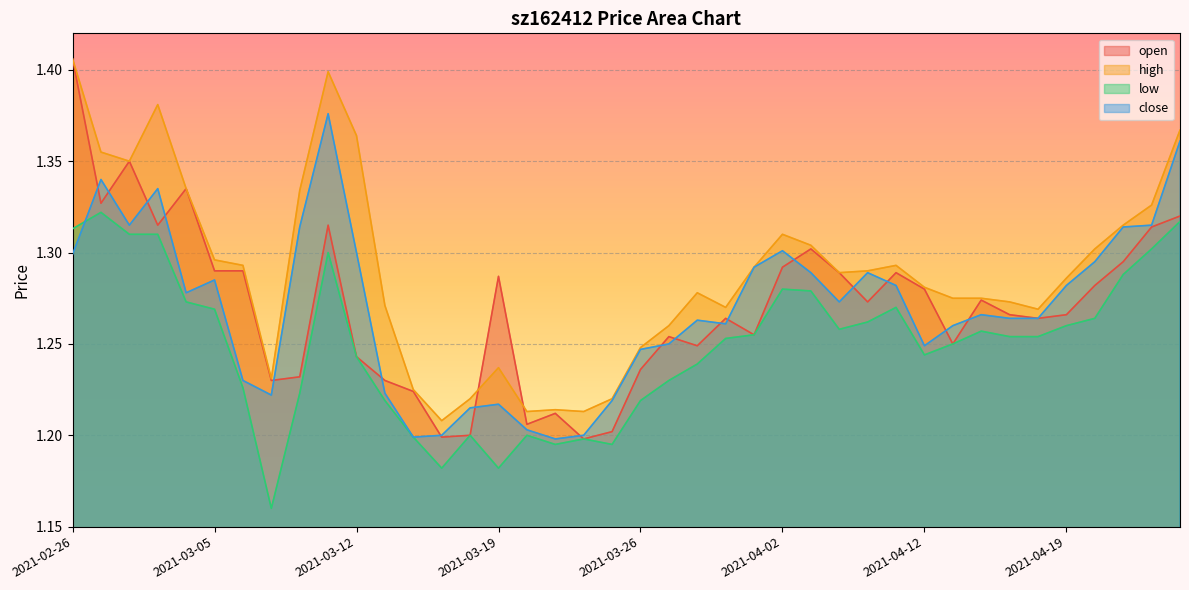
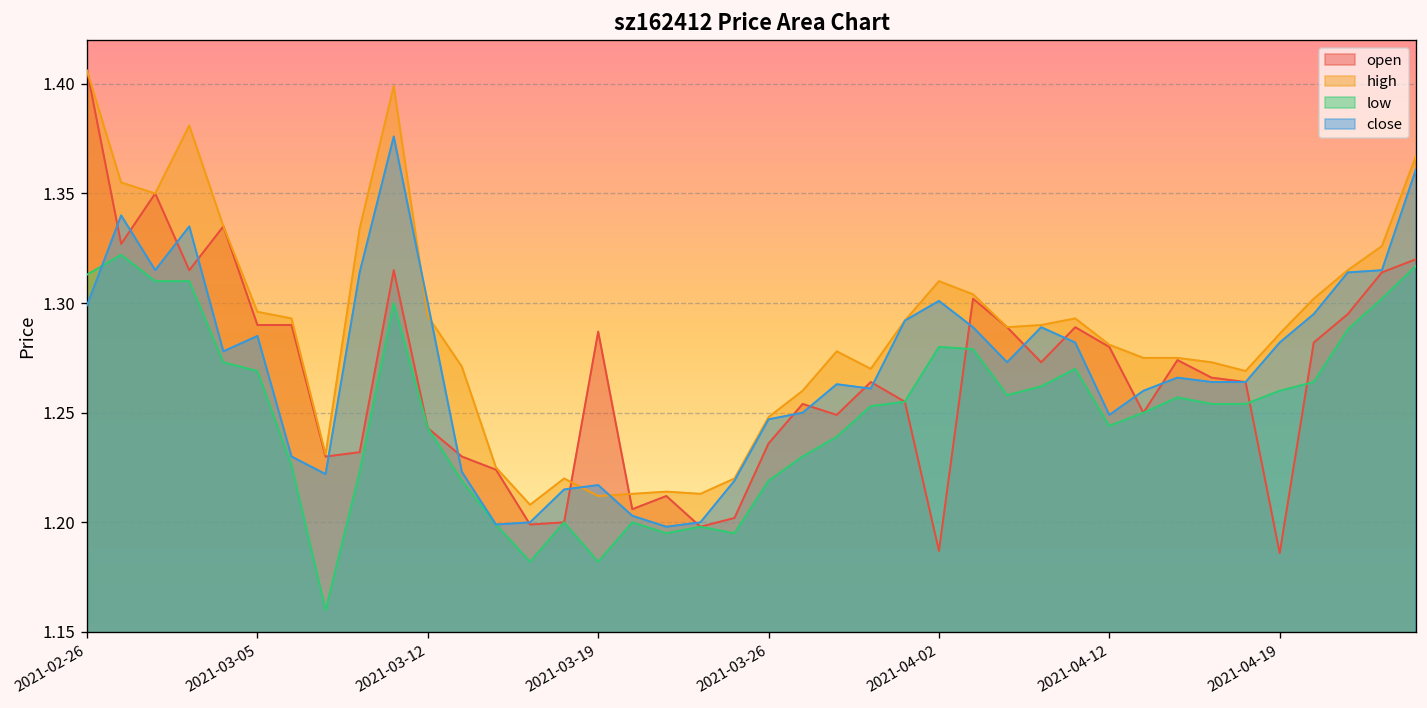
  {
    "open": {
      "2021-03-05": 1.290,
      "2021-03-19": 1.287,
      "2021-03-26": 1.236,
-     "2021-04-02": 1.292,
-     "2021-04-19": 1.266
+     "2021-04-02": 1.187,
+     "2021-04-19": 1.186
    },
    "high": {
      "2021-03-05": 1.296,
-     "2021-03-12": 1.364,
-     "2021-03-19": 1.237,
+     "2021-03-12": 1.294,
+     "2021-03-19": 1.212,
      "2021-04-02": 1.310,
      "2021-04-19": 1.286
    },
    "low": {
      "2021-02-26": 1.313,
      "2021-03-05": 1.269,
      "2021-03-19": 1.182,
      "2021-03-26": 1.219,
      "2021-04-02": 1.280,
      "2021-04-12": 1.244,
      "2021-04-19": 1.260
    },
    "close": {
      "2021-02-26": 1.299,
      "2021-03-05": 1.285,
      "2021-03-12": 1.300,
      "2021-03-19": 1.217,
      "2021-04-02": 1.301,
      "2021-04-12": 1.249,
      "2021-04-19": 1.282
    }
  }
